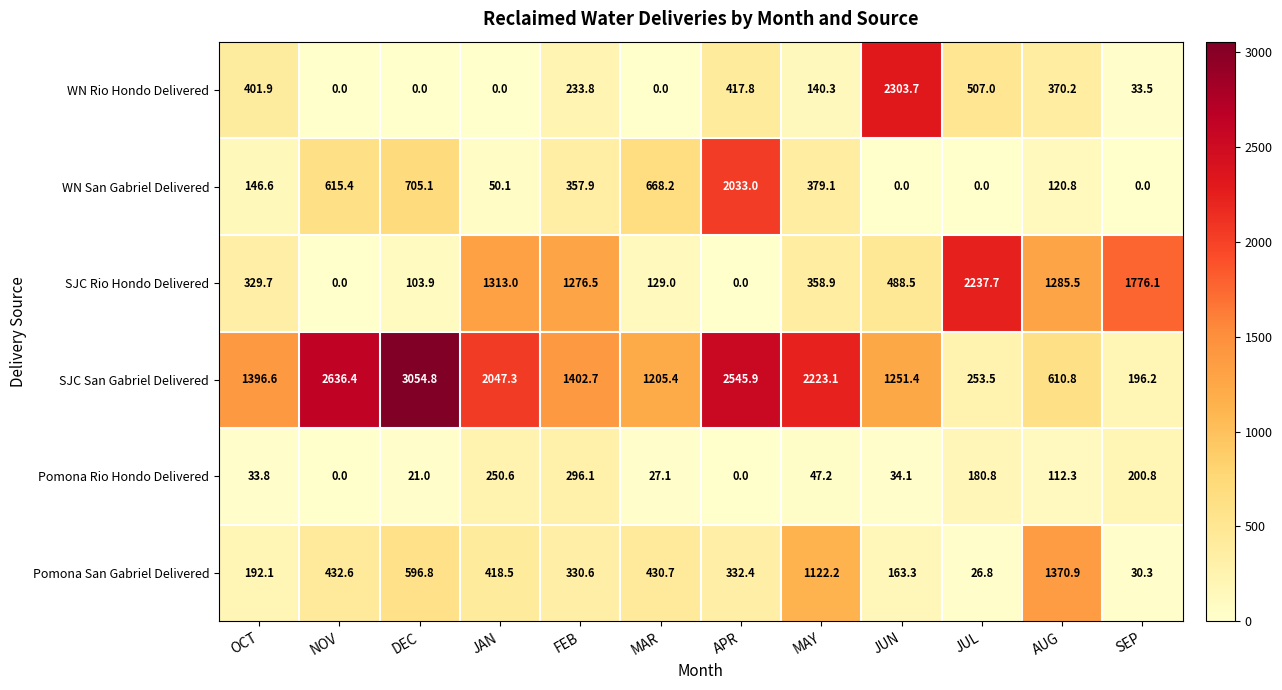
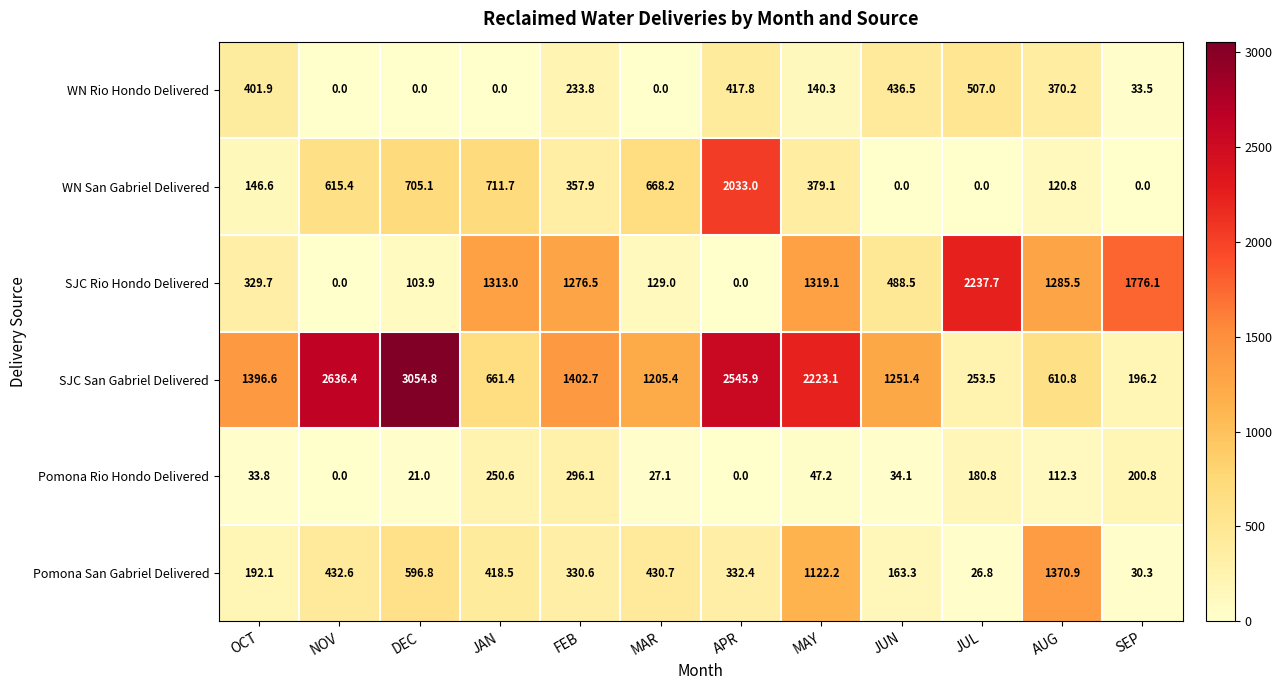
  {
    "WN Rio Hondo Delivered": {
      "OCT": 401.9,
      "NOV": 0.0,
      "DEC": 0.0,
      "JAN": 0.0,
      "FEB": 233.8,
      "MAR": 0.0,
      "APR": 417.8,
      "MAY": 140.3,
-     "JUN": 2303.7,
+     "JUN": 436.5,
      "JUL": 507.0,
      "AUG": 370.2,
      "SEP": 33.5
    },
    "WN San Gabriel Delivered": {
      "OCT": 146.6,
      "NOV": 615.4,
      "DEC": 705.1,
-     "JAN": 50.1,
+     "JAN": 711.7,
      "FEB": 357.9,
      "MAR": 668.2,
      "APR": 2033.0,
      "MAY": 379.1,
      "JUN": 0.0,
      "JUL": 0.0,
      "AUG": 120.8,
      "SEP": 0.0
    },
    "SJC Rio Hondo Delivered": {
      "OCT": 329.7,
      "NOV": 0.0,
      "DEC": 103.9,
      "JAN": 1313.0,
      "FEB": 1276.5,
      "MAR": 129.0,
      "APR": 0.0,
-     "MAY": 358.9,
+     "MAY": 1319.1,
      "JUN": 488.5,
      "JUL": 2237.7,
      "AUG": 1285.5,
      "SEP": 1776.1
    },
    "SJC San Gabriel Delivered": {
      "OCT": 1396.6,
      "NOV": 2636.4,
      "DEC": 3054.8,
-     "JAN": 2047.3,
+     "JAN": 661.4,
      "FEB": 1402.7,
      "MAR": 1205.4,
      "APR": 2545.9,
      "MAY": 2223.1,
      "JUN": 1251.4,
      "JUL": 253.5,
      "AUG": 610.8,
      "SEP": 196.2
    },
    "Pomona Rio Hondo Delivered": {
      "OCT": 33.8,
      "NOV": 0.0,
      "DEC": 21.0,
      "JAN": 250.6,
      "FEB": 296.1,
      "MAR": 27.1,
      "APR": 0.0,
      "MAY": 47.2,
      "JUN": 34.1,
      "JUL": 180.8,
      "AUG": 112.3,
      "SEP": 200.8
    },
    "Pomona San Gabriel Delivered": {
      "OCT": 192.1,
      "NOV": 432.6,
      "DEC": 596.8,
      "JAN": 418.5,
      "FEB": 330.6,
      "MAR": 430.7,
      "APR": 332.4,
      "MAY": 1122.2,
      "JUN": 163.3,
      "JUL": 26.8,
      "AUG": 1370.9,
      "SEP": 30.3
    }
  }
